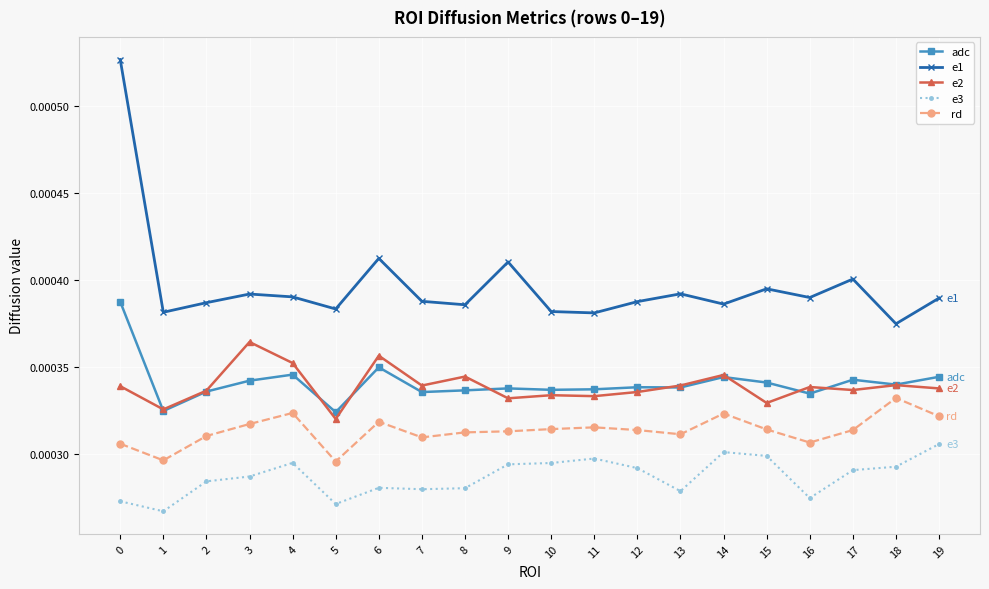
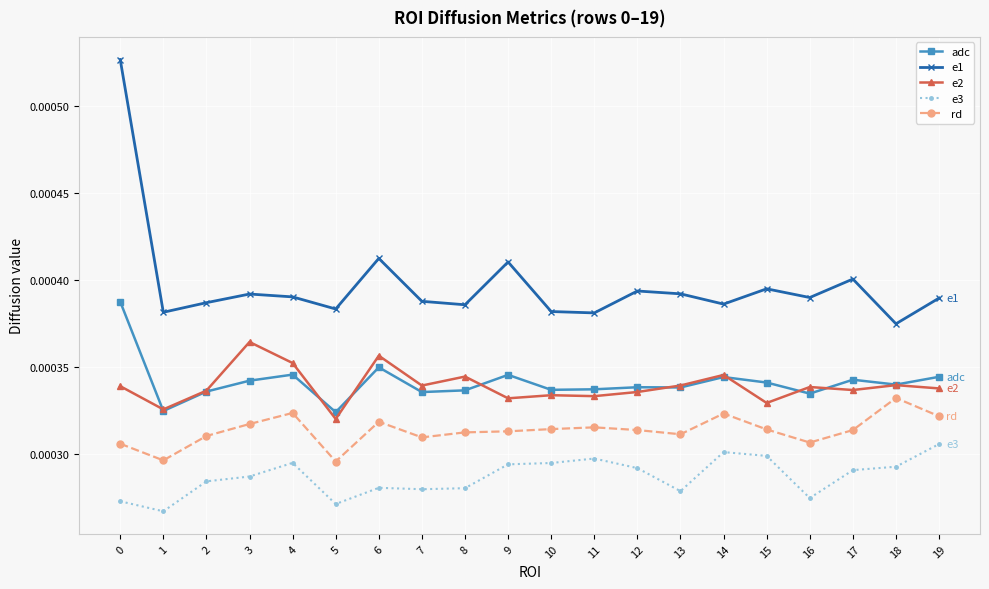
  {
    "adc": {
      "0": 0.000388,
      "3": 0.000342,
      "4": 0.000345,
      "5": 0.000324,
      "6": 0.000350,
      "7": 0.000335,
      "8": 0.000336,
-     "9": 0.000338,
+     "9": 0.000345,
      "10": 0.000337,
      "11": 0.000337,
      "12": 0.000338,
      "15": 0.000341,
      "16": 0.000335,
      "17": 0.000343,
      "19": 0.000344
    },
    "e1": {
      "0": 0.000527,
      "1": 0.000381,
      "2": 0.000387,
      "3": 0.000392,
      "4": 0.000390,
      "5": 0.000383,
      "6": 0.000412,
      "7": 0.000388,
      "8": 0.000386,
      "9": 0.000410,
      "10": 0.000382,
      "11": 0.000381,
-     "12": 0.000388,
+     "12": 0.000394,
      "13": 0.000392,
      "14": 0.000386,
      "15": 0.000395,
      "16": 0.000390,
      "17": 0.000401,
      "18": 0.000375,
      "19": 0.000390
    },
    "e2": {
      "0": 0.000339,
      "3": 0.000364,
      "4": 0.000352,
      "5": 0.000320,
      "6": 0.000356,
      "7": 0.000339,
      "8": 0.000344,
      "9": 0.000332,
      "10": 0.000334,
      "11": 0.000333,
      "12": 0.000335,
      "15": 0.000329,
      "16": 0.000338,
      "17": 0.000337,
      "19": 0.000338
    },
    "e3": {
      "0": 0.000273,
      "1": 0.000267,
      "2": 0.000284,
      "3": 0.000287,
      "4": 0.000295,
      "5": 0.000271,
      "6": 0.000280,
      "7": 0.000279,
      "8": 0.000280,
      "9": 0.000294,
      "10": 0.000295,
      "11": 0.000297,
      "12": 0.000292,
      "13": 0.000278,
      "14": 0.000301,
      "15": 0.000299,
      "16": 0.000274,
      "17": 0.000290,
      "18": 0.000292,
      "19": 0.000305
    },
    "rd": {
      "0": 0.000306,
      "1": 0.000296,
      "2": 0.000310,
      "3": 0.000317,
      "4": 0.000323,
      "5": 0.000295,
      "6": 0.000318,
      "7": 0.000309,
      "8": 0.000312,
      "9": 0.000313,
      "10": 0.000314,
      "11": 0.000315,
      "12": 0.000314,
      "13": 0.000311,
      "14": 0.000323,
      "15": 0.000314,
      "16": 0.000306,
      "17": 0.000314,
      "18": 0.000332,
      "19": 0.000322
    }
  }
